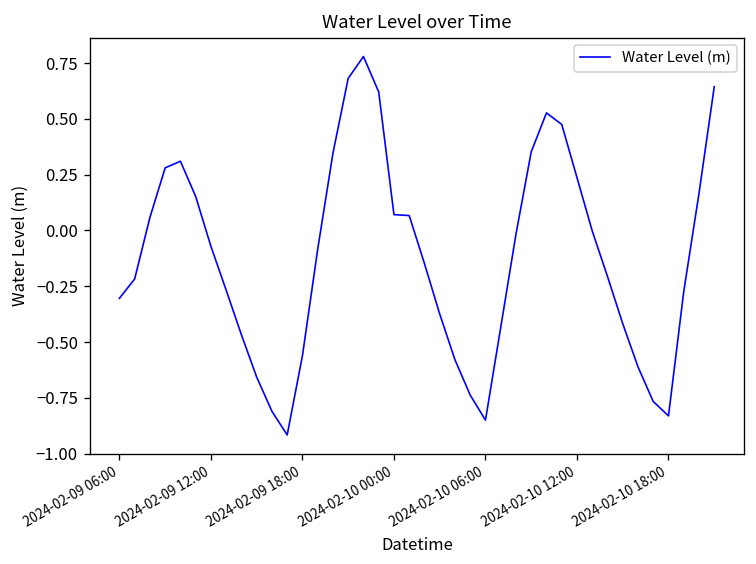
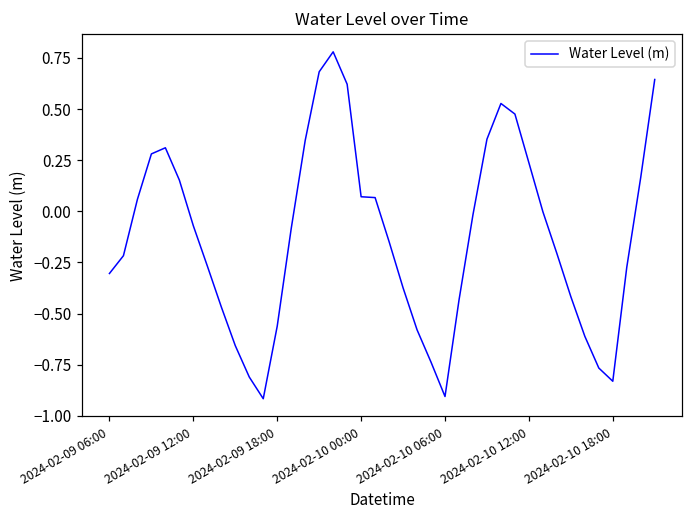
  {
    "2024-02-09 06:00": -0.30,
    "2024-02-09 12:00": -0.07,
    "2024-02-09 18:00": -0.56,
    "2024-02-10 00:00": 0.07,
-   "2024-02-10 06:00": -0.85,
+   "2024-02-10 06:00": -0.91,
    "2024-02-10 12:00": 0.24,
    "2024-02-10 18:00": -0.83
  }
